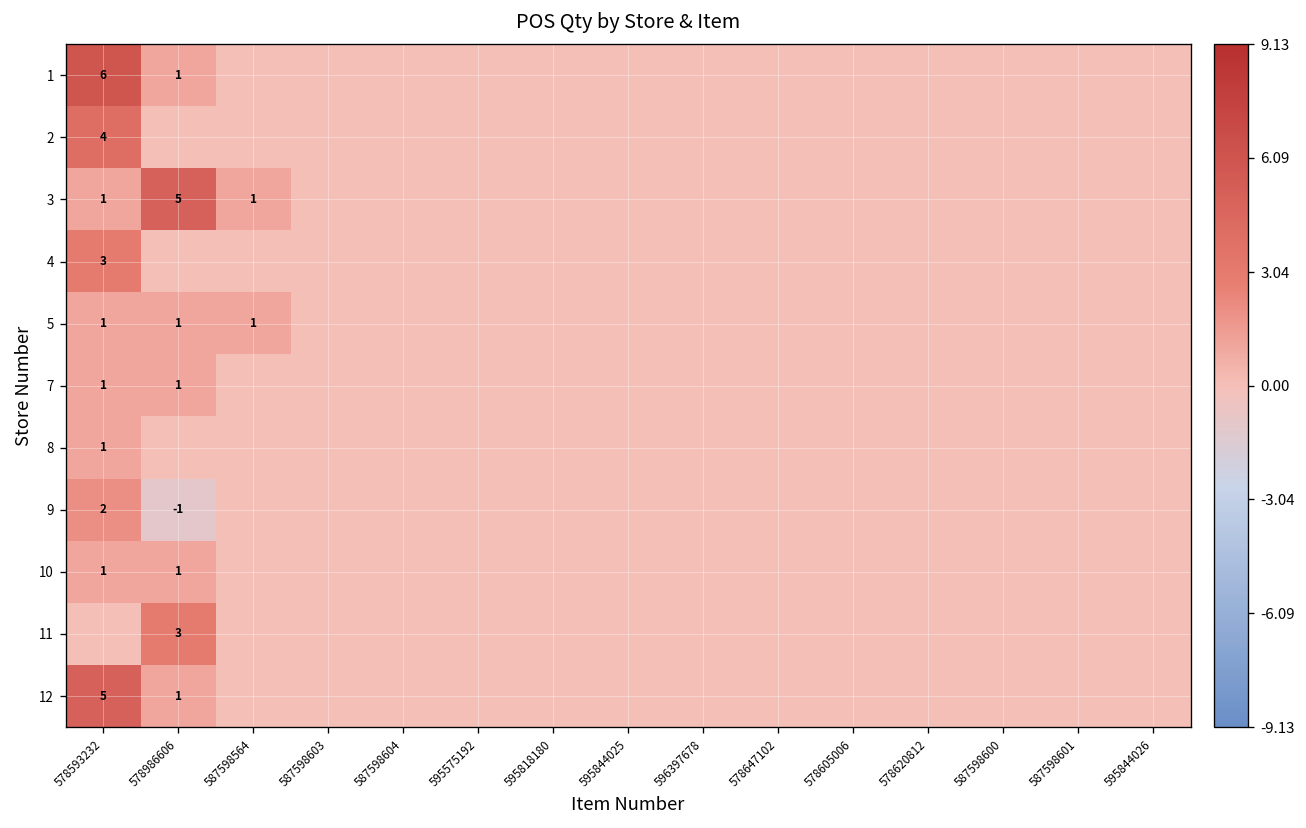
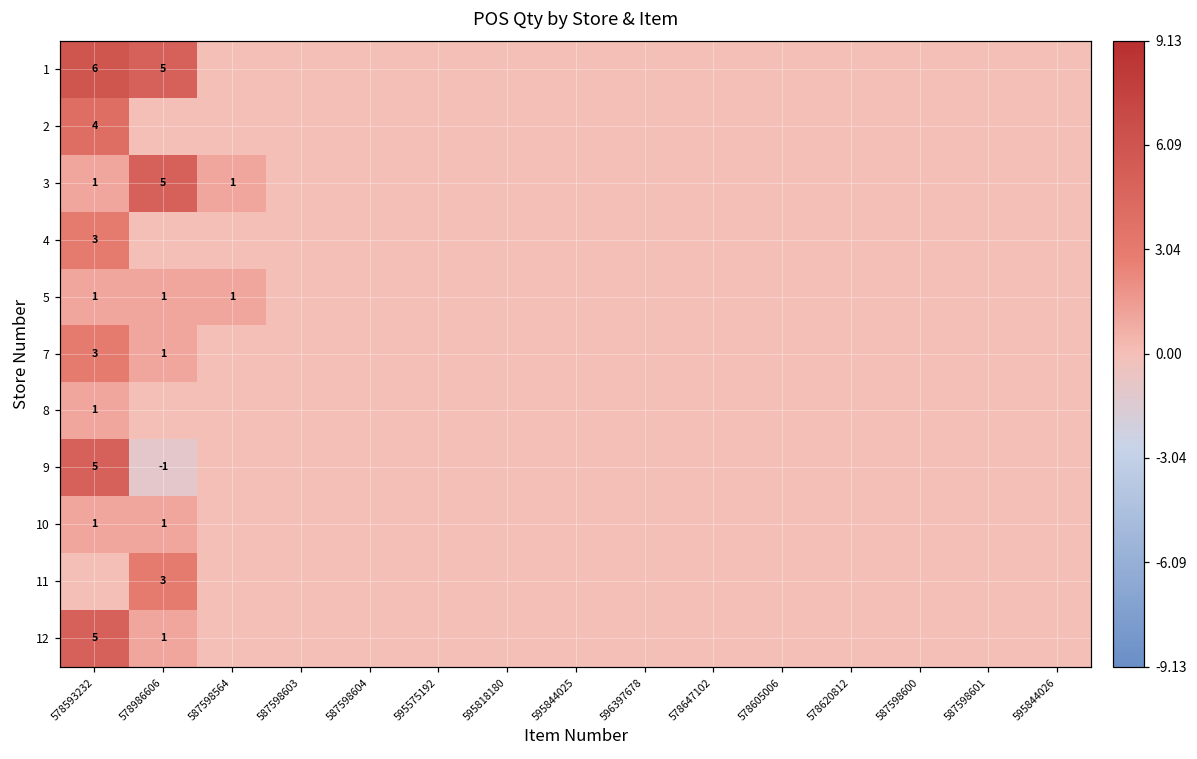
  {
    "1": {
      "578593232": 6,
-     "578986606": 1
+     "578986606": 5
    },
    "2": {
      "578593232": 4
    },
    "3": {
      "578593232": 1,
      "578986606": 5,
      "587598564": 1
    },
    "4": {
      "578593232": 3
    },
    "5": {
      "578593232": 1,
      "578986606": 1,
      "587598564": 1
    },
    "7": {
-     "578593232": 1,
+     "578593232": 3,
      "578986606": 1
    },
    "8": {
      "578593232": 1
    },
    "9": {
-     "578593232": 2,
+     "578593232": 5,
      "578986606": -1
    },
    "10": {
      "578593232": 1,
      "578986606": 1
    },
    "11": {
      "578986606": 3
    },
    "12": {
      "578593232": 5,
      "578986606": 1
    }
  }
